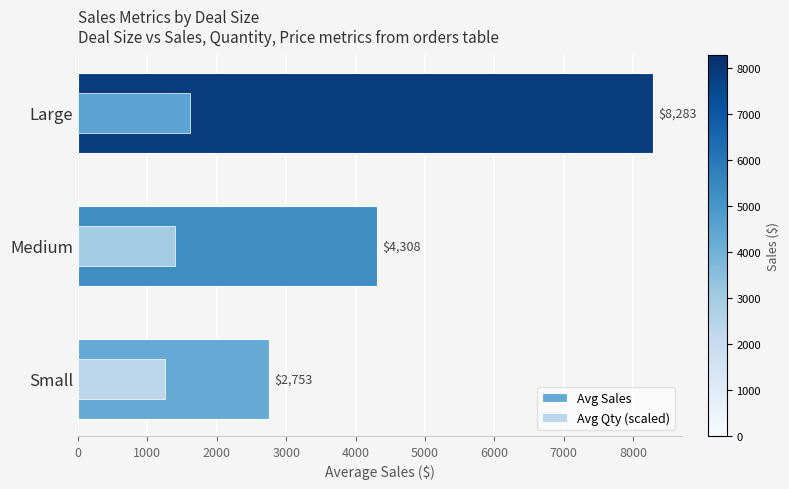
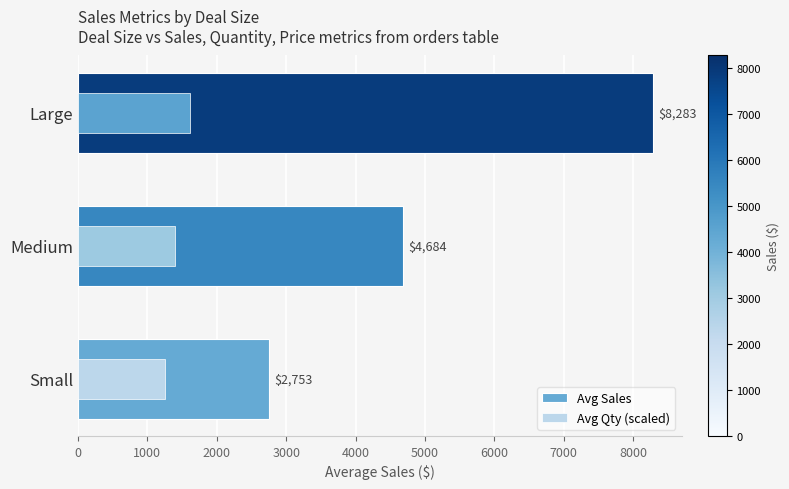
  {
    "Avg Sales": {
      "Large": "$8,283",
-     "Medium": "$4,308",
+     "Medium": "$4,684",
      "Small": "$2,753"
    }
  }
